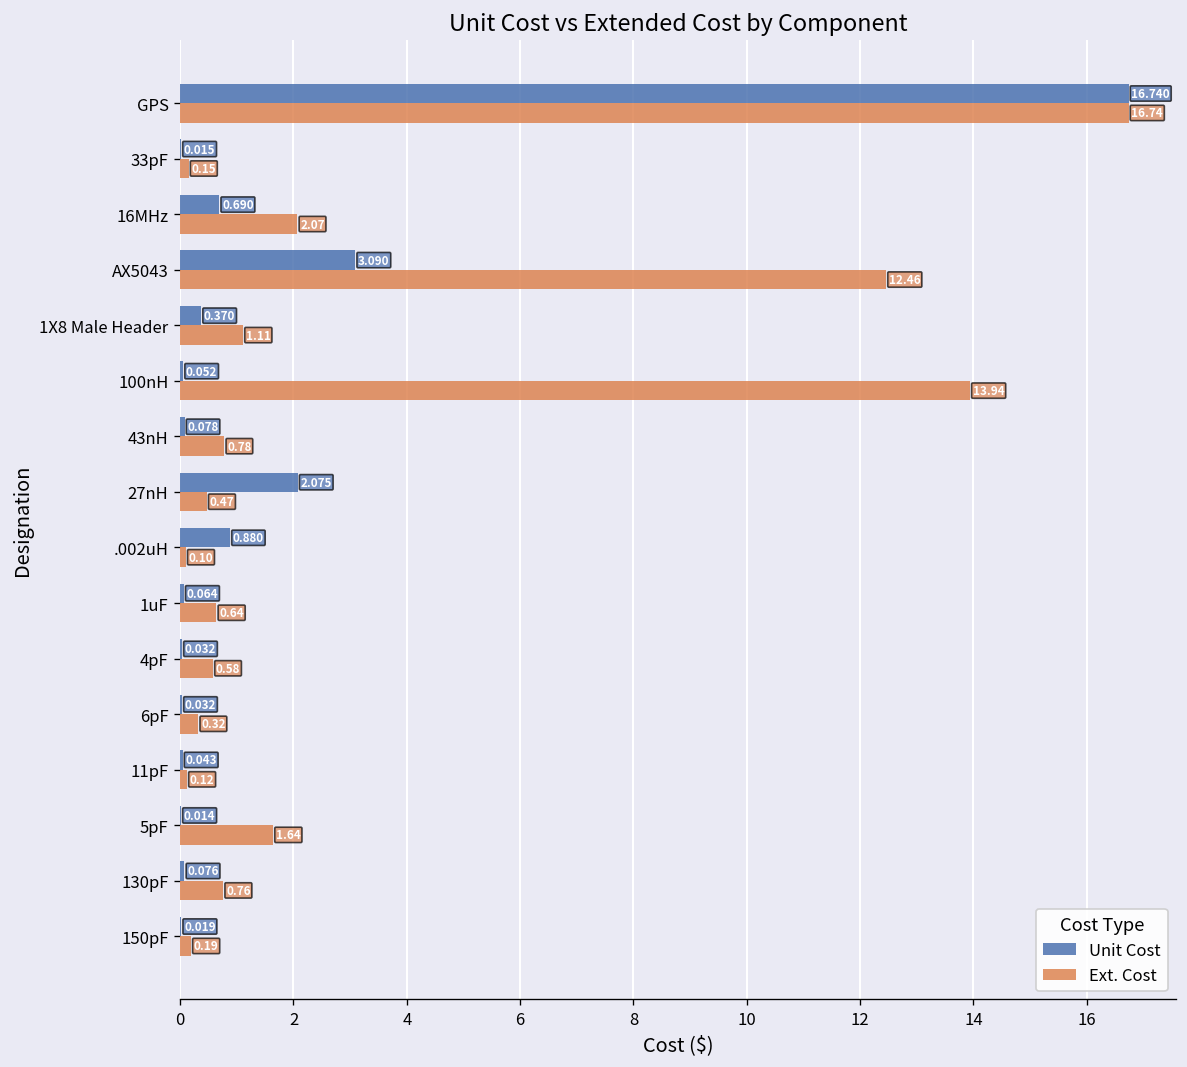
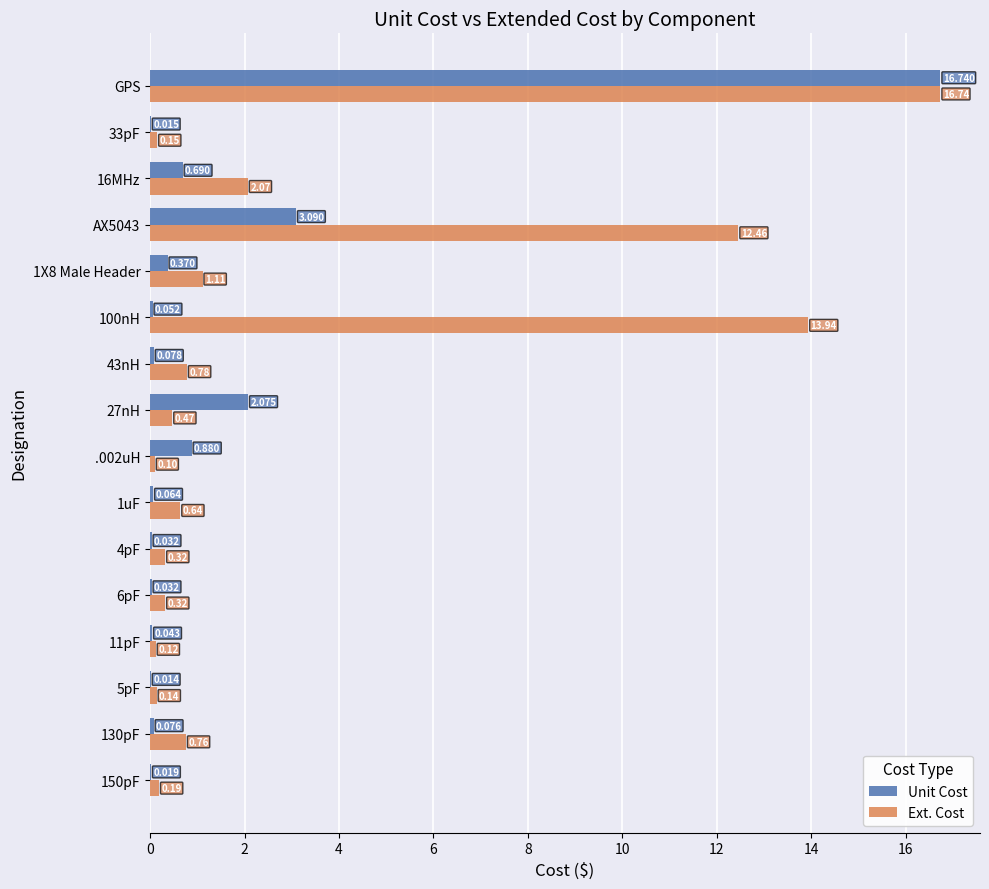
  {
    "Ext. Cost": {
-     "4pF": 0.58,
-     "5pF": 1.64
+     "4pF": 0.32,
+     "5pF": 0.14
    }
  }
